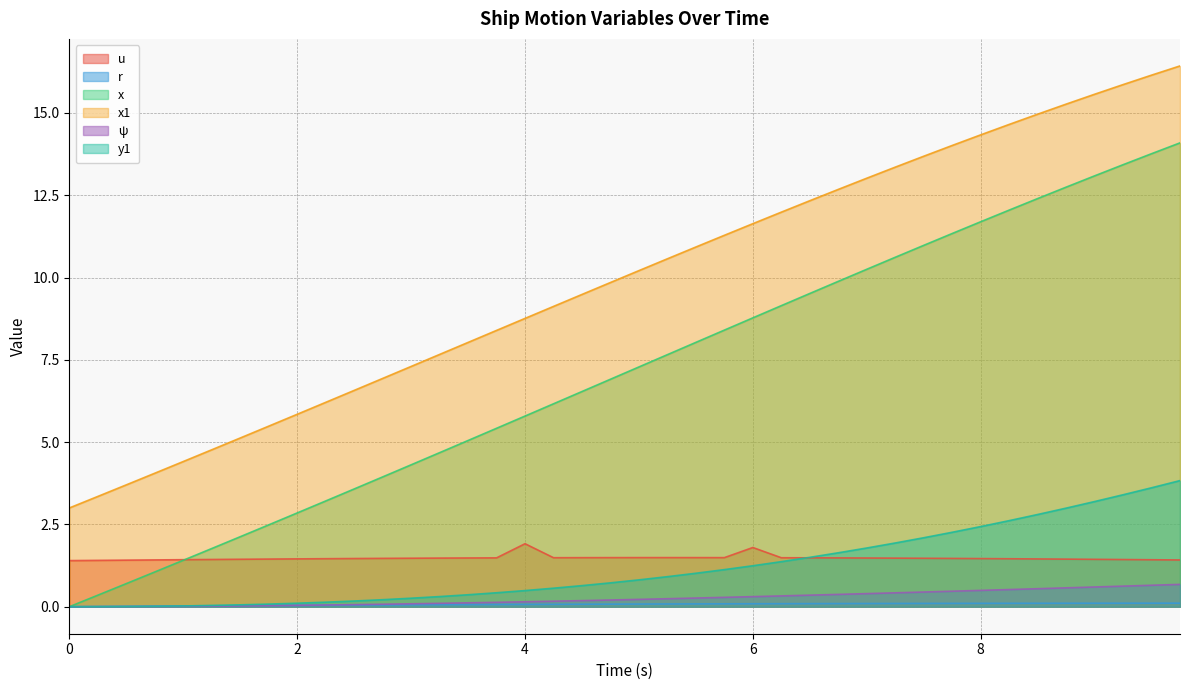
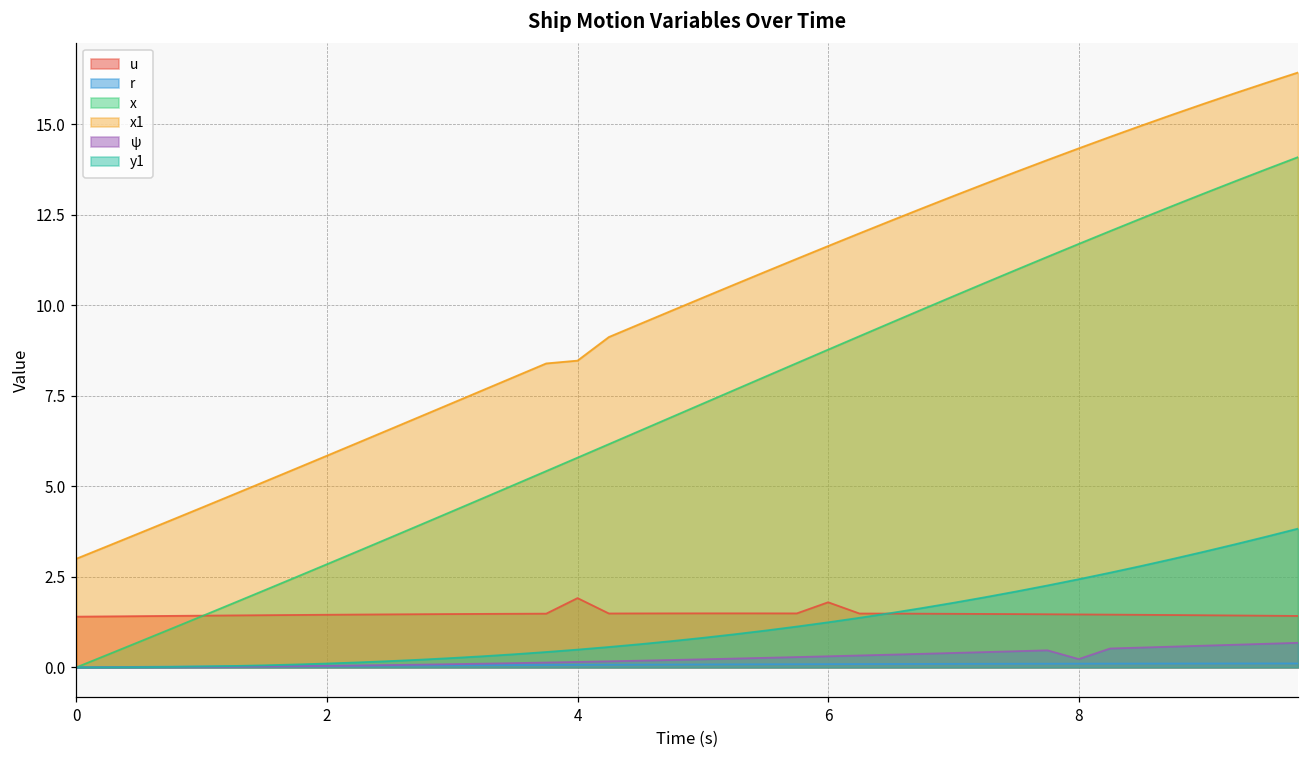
  {
    "u": {
      "0": 1.4,
      "2": 1.5,
      "4": 1.9,
      "6": 1.8,
      "8": 1.5
    },
    "x1": {
      "0": 3.0,
      "2": 5.8,
-     "4": 8.8,
+     "4": 8.5,
      "6": 11.6,
      "8": 14.3
    },
    "ψ": {
      "4": 0.1,
      "6": 0.3,
-     "8": 0.5
+     "8": 0.2
    }
  }
